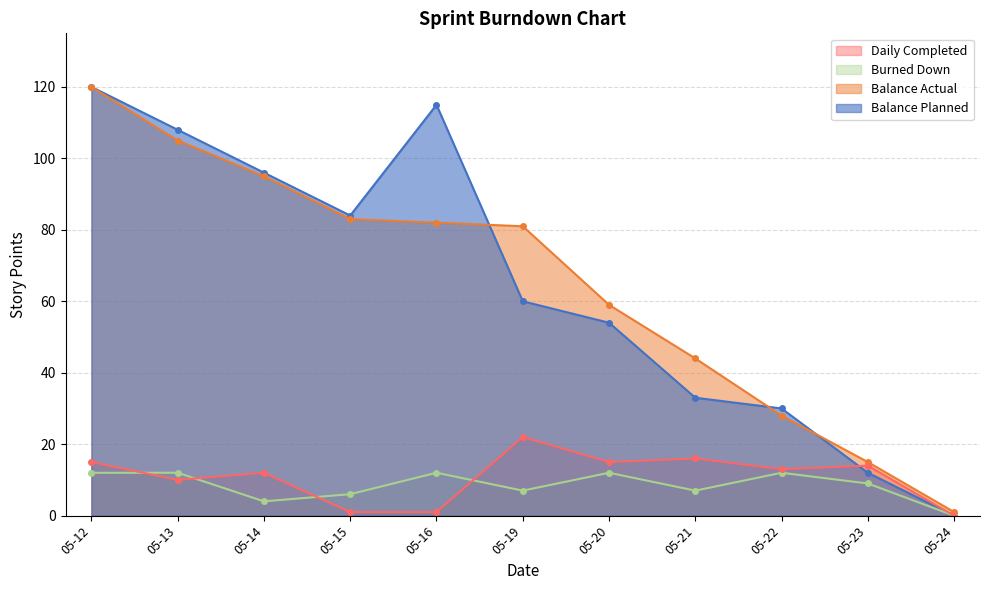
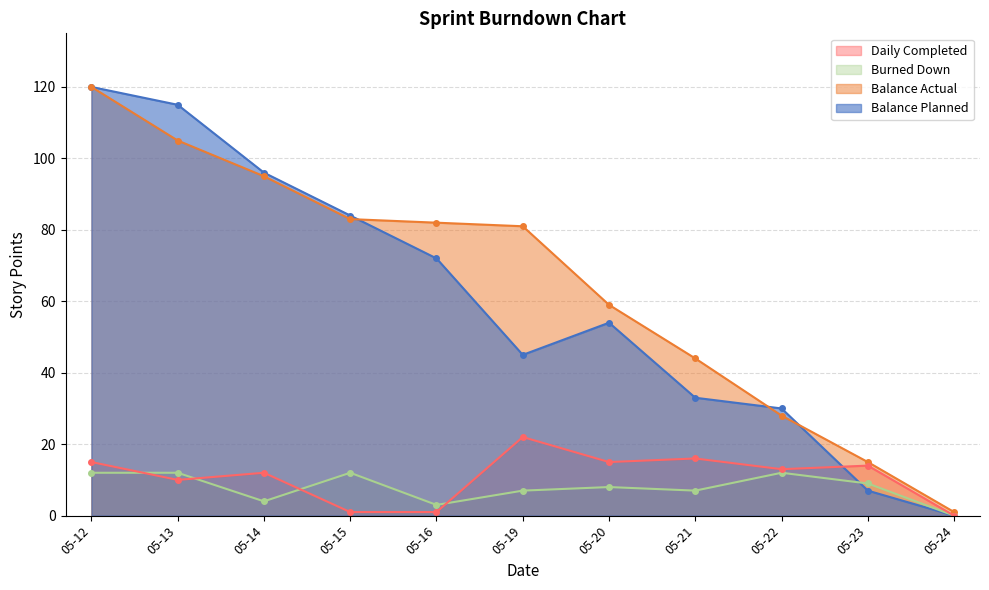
  {
    "Burned Down": {
      "05-12": 12,
      "05-13": 12,
      "05-14": 4,
-     "05-15": 6,
-     "05-16": 12,
+     "05-15": 12,
+     "05-16": 3,
      "05-19": 7,
-     "05-20": 12,
+     "05-20": 8,
      "05-21": 7,
      "05-22": 12,
      "05-23": 9
    },
    "Balance Planned": {
-     "05-13": 108,
+     "05-13": 115,
      "05-14": 96,
      "05-15": 84,
-     "05-16": 115,
-     "05-19": 60,
+     "05-16": 72,
+     "05-19": 45,
      "05-20": 54,
      "05-21": 33,
      "05-22": 30,
-     "05-23": 12
+     "05-23": 7
    }
  }
